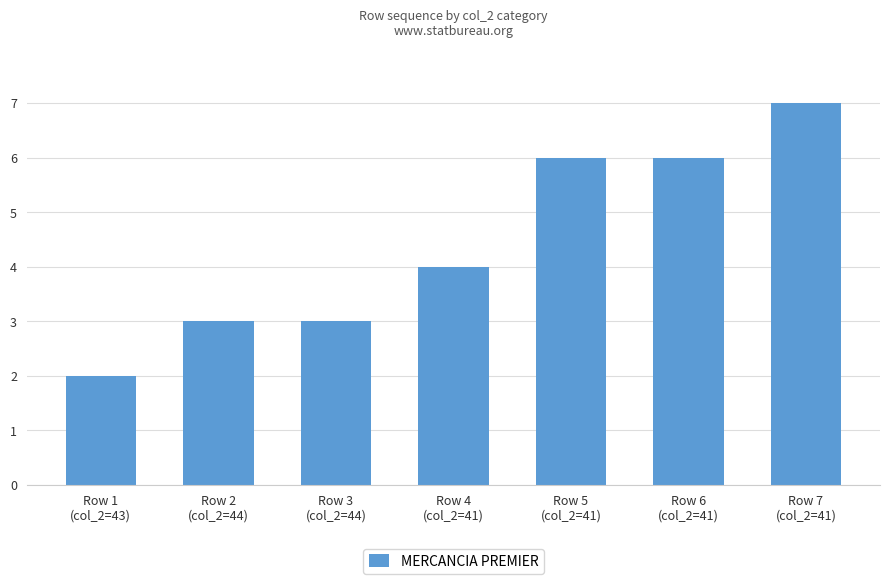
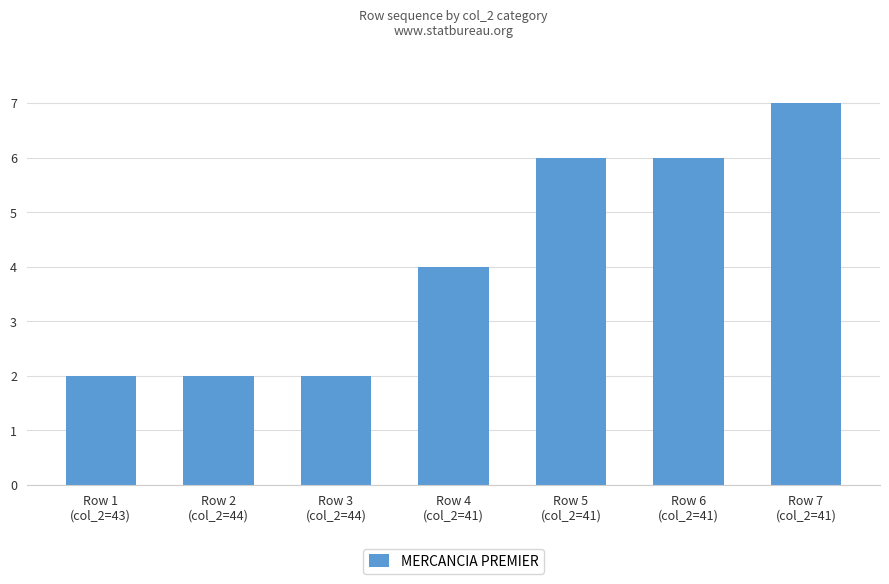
  {
    "Row 1 (col_2=43)": 2,
-   "Row 2 (col_2=44)": 3,
-   "Row 3 (col_2=44)": 3,
+   "Row 2 (col_2=44)": 2,
+   "Row 3 (col_2=44)": 2,
    "Row 4 (col_2=41)": 4,
    "Row 5 (col_2=41)": 6,
    "Row 6 (col_2=41)": 6,
    "Row 7 (col_2=41)": 7
  }
